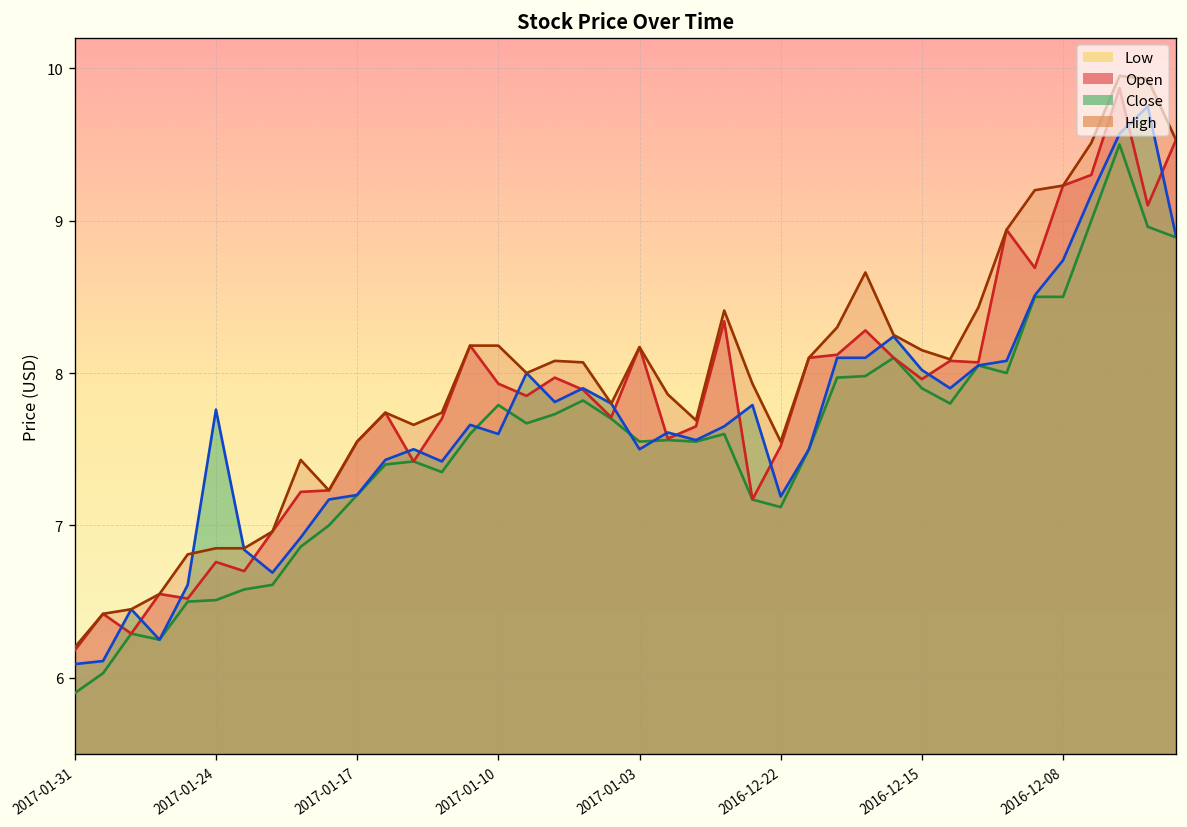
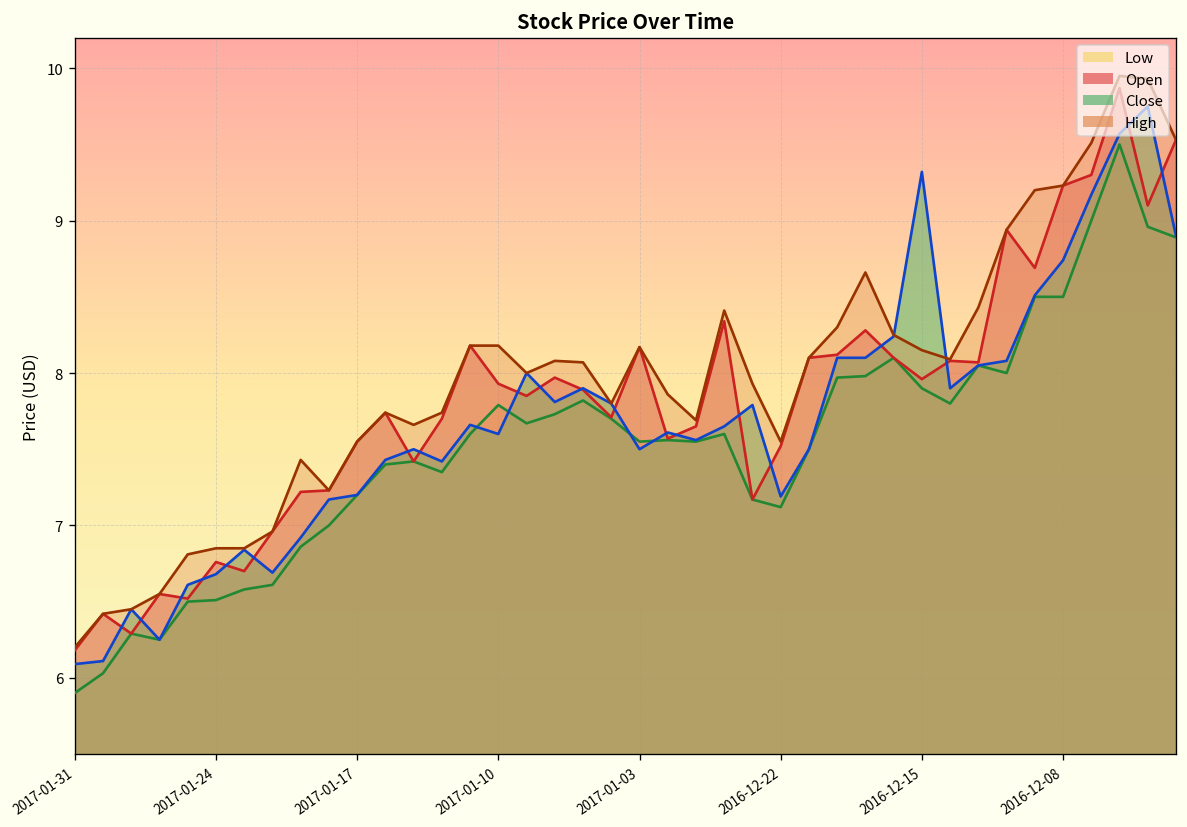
  {
    "Close": {
      "2017-01-31": 6.09,
-     "2017-01-24": 7.76,
+     "2017-01-24": 6.68,
      "2017-01-10": 7.60,
      "2017-01-03": 7.50,
      "2016-12-22": 7.19,
-     "2016-12-15": 8.02,
+     "2016-12-15": 9.32,
      "2016-12-08": 8.74
    }
  }
